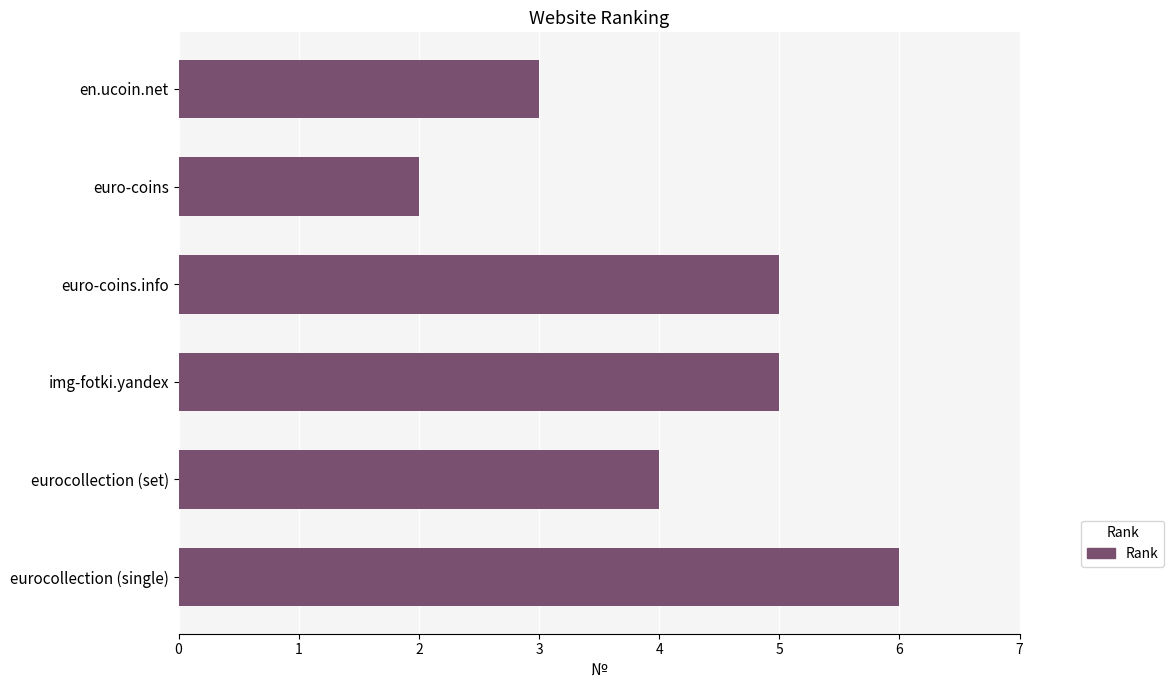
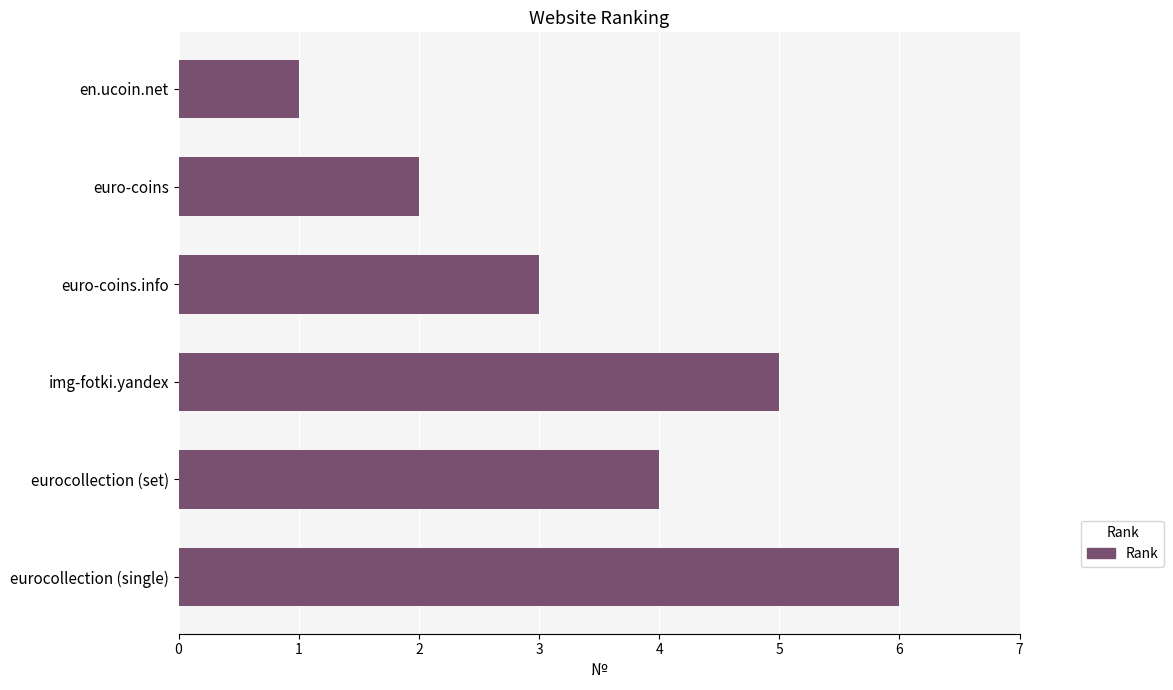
  {
-   "en.ucoin.net": 3,
+   "en.ucoin.net": 1,
    "euro-coins": 2,
-   "euro-coins.info": 5,
+   "euro-coins.info": 3,
    "img-fotki.yandex": 5,
    "eurocollection (set)": 4,
    "eurocollection (single)": 6
  }
